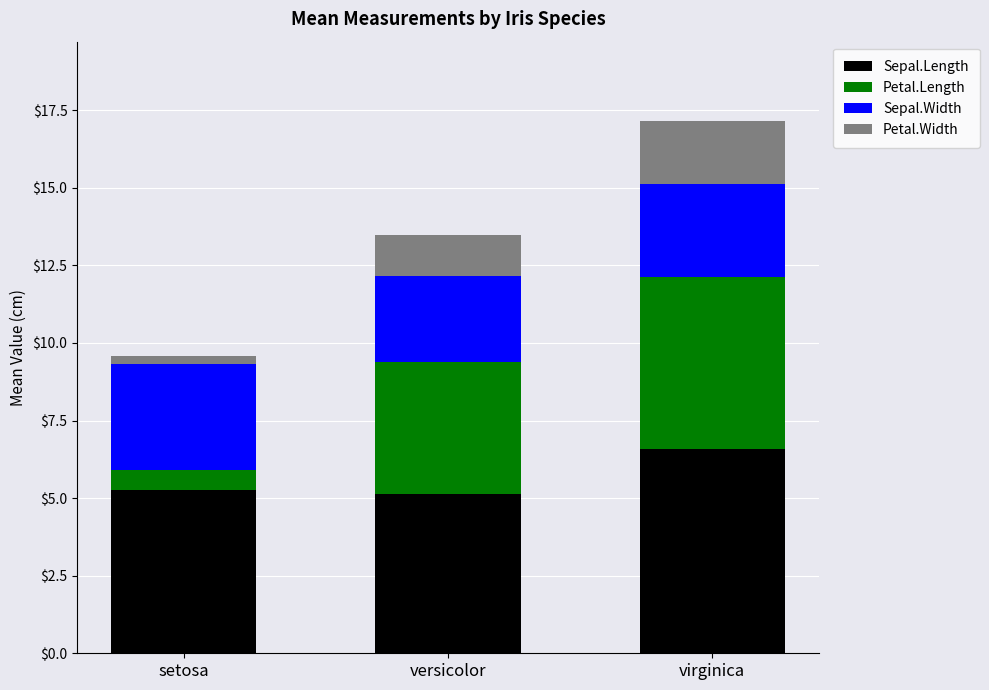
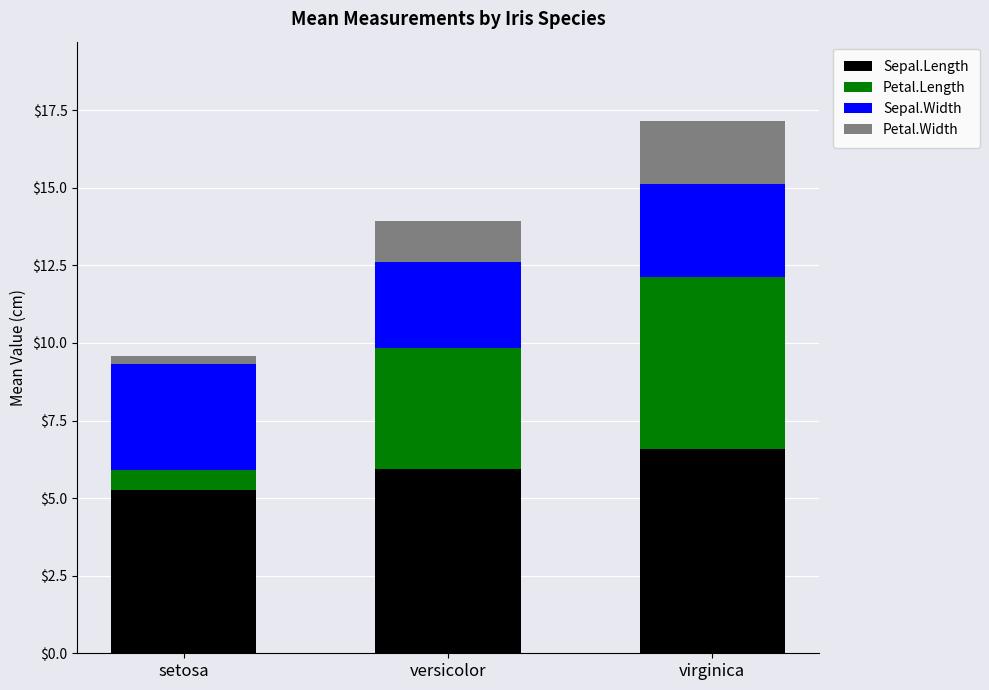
  {
    "Sepal.Length": {
      "setosa": "$5.3",
-     "versicolor": "$5.1",
+     "versicolor": "$5.9",
      "virginica": "$6.6"
    },
    "Petal.Length": {
      "setosa": "$0.6",
-     "versicolor": "$4.3",
+     "versicolor": "$3.9",
      "virginica": "$5.6"
    },
    "Sepal.Width": {
      "setosa": "$3.4",
      "versicolor": "$2.8",
      "virginica": "$3.0"
    },
    "Petal.Width": {
      "setosa": "$0.2",
      "versicolor": "$1.3",
      "virginica": "$2.0"
    }
  }
